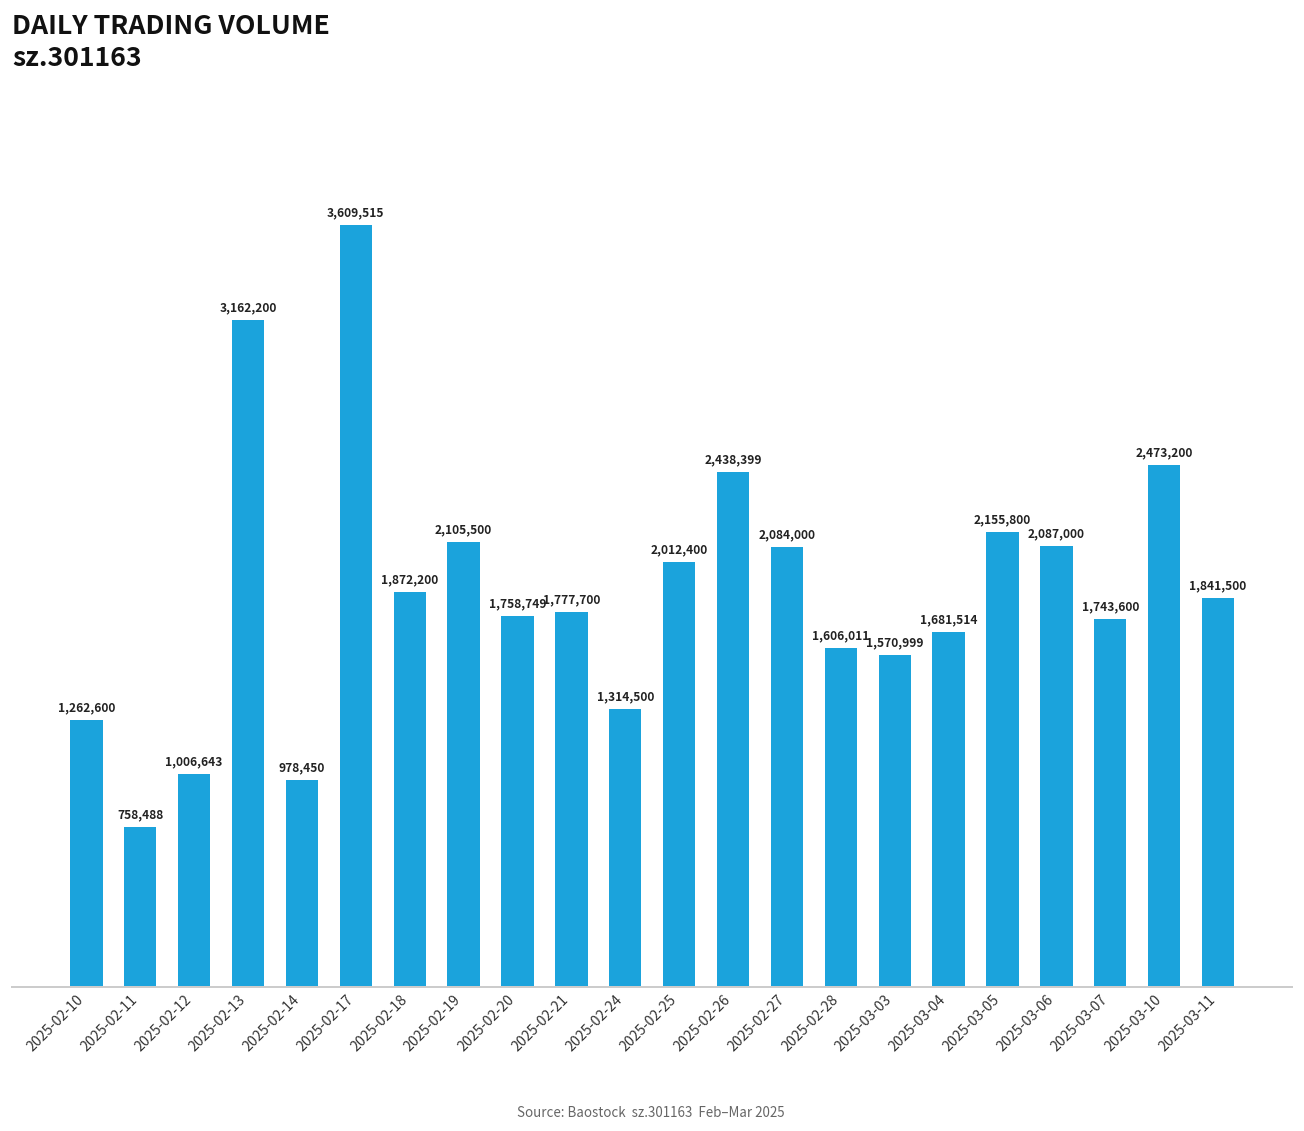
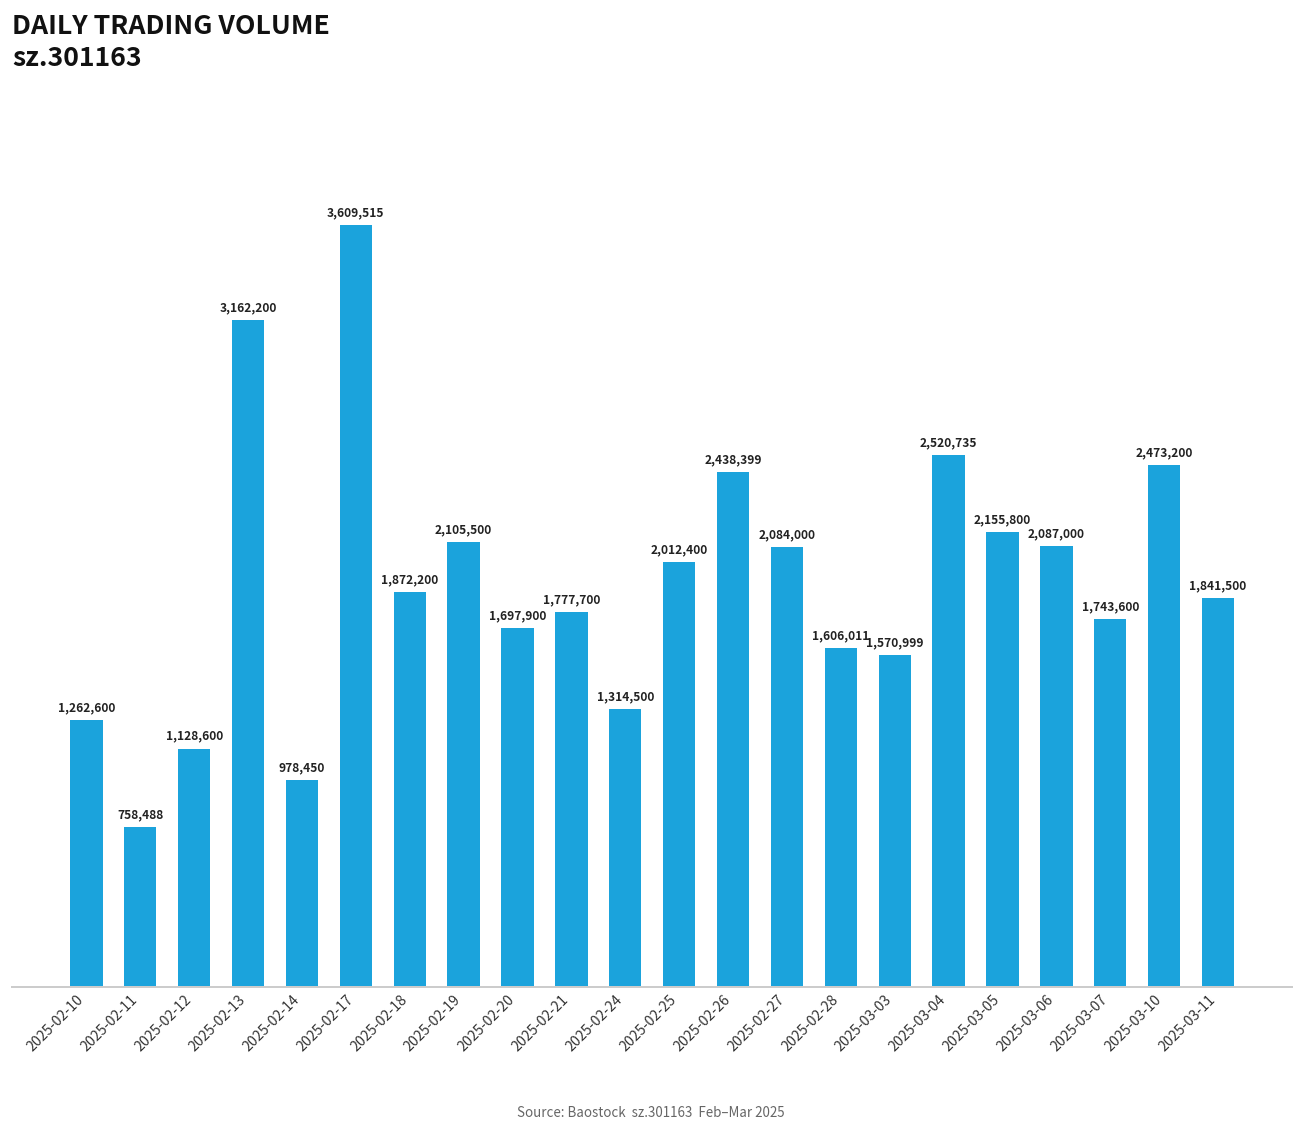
  {
    "2025-02-10": "1,262,600",
    "2025-02-11": "758,488",
-   "2025-02-12": "1,006,643",
+   "2025-02-12": "1,128,600",
    "2025-02-13": "3,162,200",
    "2025-02-14": "978,450",
    "2025-02-17": "3,609,515",
    "2025-02-18": "1,872,200",
    "2025-02-19": "2,105,500",
-   "2025-02-20": "1,758,749",
+   "2025-02-20": "1,697,900",
    "2025-02-21": "1,777,700",
    "2025-02-24": "1,314,500",
    "2025-02-25": "2,012,400",
    "2025-02-26": "2,438,399",
    "2025-02-27": "2,084,000",
    "2025-02-28": "1,606,011",
    "2025-03-03": "1,570,999",
-   "2025-03-04": "1,681,514",
+   "2025-03-04": "2,520,735",
    "2025-03-05": "2,155,800",
    "2025-03-06": "2,087,000",
    "2025-03-07": "1,743,600",
    "2025-03-10": "2,473,200",
    "2025-03-11": "1,841,500"
  }
